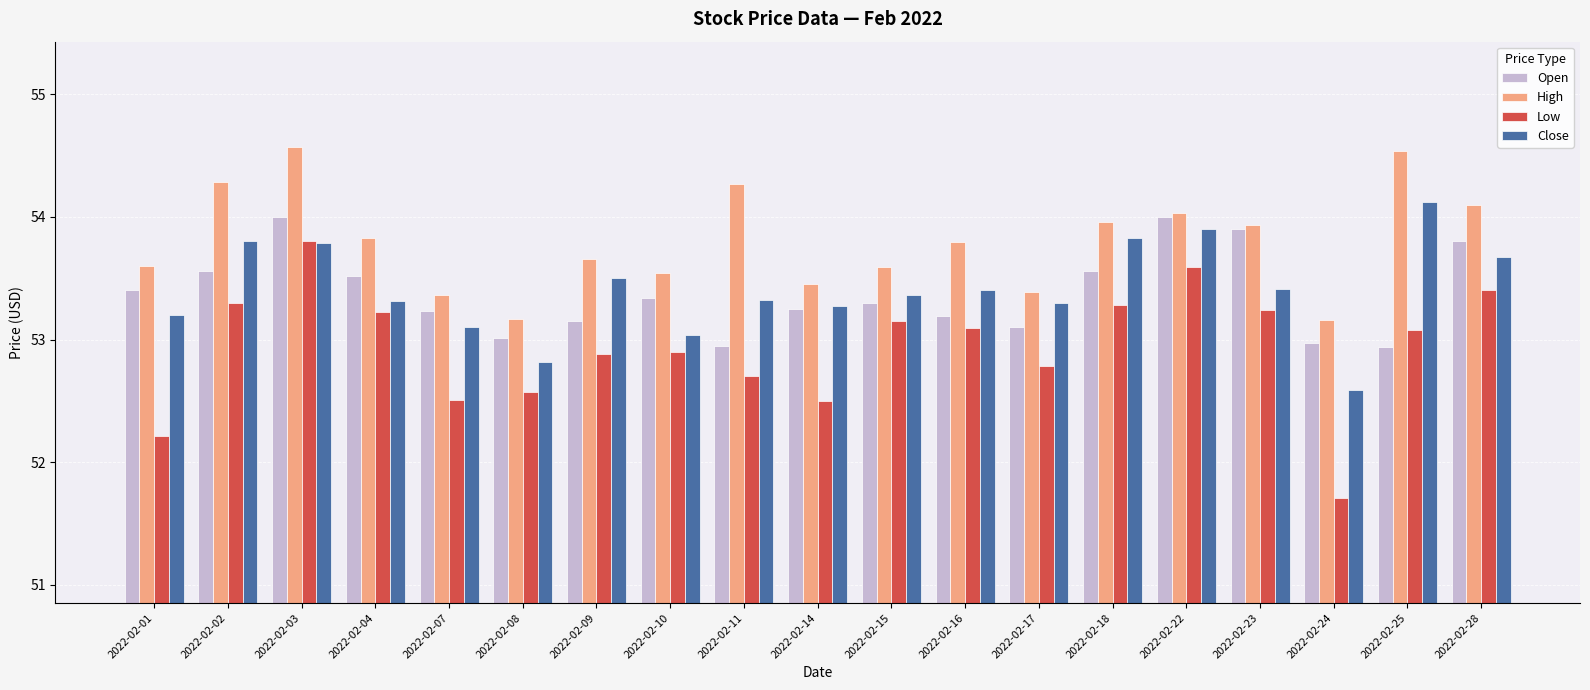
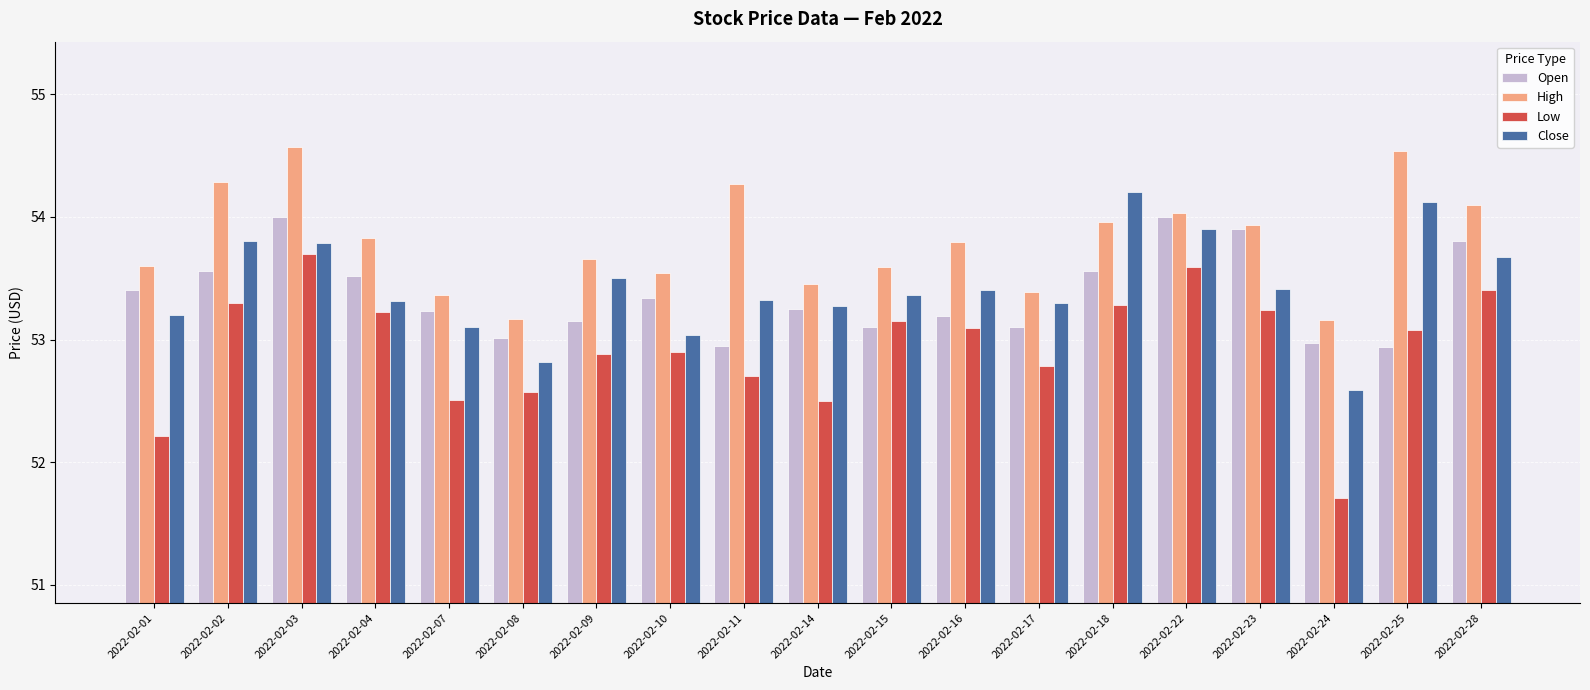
  {
    "Open": {
      "2022-02-01": 53.4,
      "2022-02-02": 53.56,
      "2022-02-03": 54.0,
      "2022-02-04": 53.5,
      "2022-02-07": 53.23,
      "2022-02-08": 53.0,
      "2022-02-09": 53.15,
      "2022-02-10": 53.34,
      "2022-02-11": 52.95,
      "2022-02-14": 53.25,
-     "2022-02-15": 53.3,
+     "2022-02-15": 53.1,
      "2022-02-16": 53.2,
      "2022-02-17": 53.1,
      "2022-02-18": 53.56,
      "2022-02-22": 54.0,
      "2022-02-23": 53.9,
      "2022-02-24": 52.97,
      "2022-02-25": 52.94,
      "2022-02-28": 53.8
    },
    "High": {
      "2022-02-01": 53.60,
      "2022-02-02": 54.28,
      "2022-02-03": 54.57,
      "2022-02-04": 53.83,
      "2022-02-07": 53.36,
      "2022-02-08": 53.17,
      "2022-02-09": 53.66,
      "2022-02-10": 53.54,
      "2022-02-11": 54.27,
      "2022-02-14": 53.45,
      "2022-02-15": 53.59,
      "2022-02-16": 53.80,
      "2022-02-17": 53.39,
      "2022-02-18": 53.96,
      "2022-02-22": 54.03,
      "2022-02-23": 53.93,
      "2022-02-24": 53.16,
      "2022-02-25": 54.54,
      "2022-02-28": 54.10
    },
    "Low": {
      "2022-02-01": 52.2,
      "2022-02-02": 53.3,
-     "2022-02-03": 53.8,
+     "2022-02-03": 53.7,
      "2022-02-04": 53.23,
      "2022-02-07": 52.5,
      "2022-02-08": 52.58,
      "2022-02-09": 52.9,
      "2022-02-10": 52.9,
      "2022-02-11": 52.7,
      "2022-02-14": 52.5,
      "2022-02-15": 53.15,
      "2022-02-16": 53.1,
      "2022-02-17": 52.8,
      "2022-02-18": 53.3,
      "2022-02-22": 53.6,
      "2022-02-23": 53.24,
      "2022-02-24": 51.7,
      "2022-02-25": 53.1,
      "2022-02-28": 53.4
    },
    "Close": {
      "2022-02-01": 53.20,
      "2022-02-02": 53.80,
      "2022-02-03": 53.79,
      "2022-02-04": 53.31,
      "2022-02-07": 53.10,
      "2022-02-08": 52.82,
      "2022-02-09": 53.50,
      "2022-02-10": 53.04,
      "2022-02-11": 53.32,
      "2022-02-14": 53.27,
      "2022-02-15": 53.36,
      "2022-02-16": 53.40,
      "2022-02-17": 53.30,
-     "2022-02-18": 53.83,
+     "2022-02-18": 54.20,
      "2022-02-22": 53.90,
      "2022-02-23": 53.41,
      "2022-02-24": 52.59,
      "2022-02-25": 54.12,
      "2022-02-28": 53.67
    }
  }
